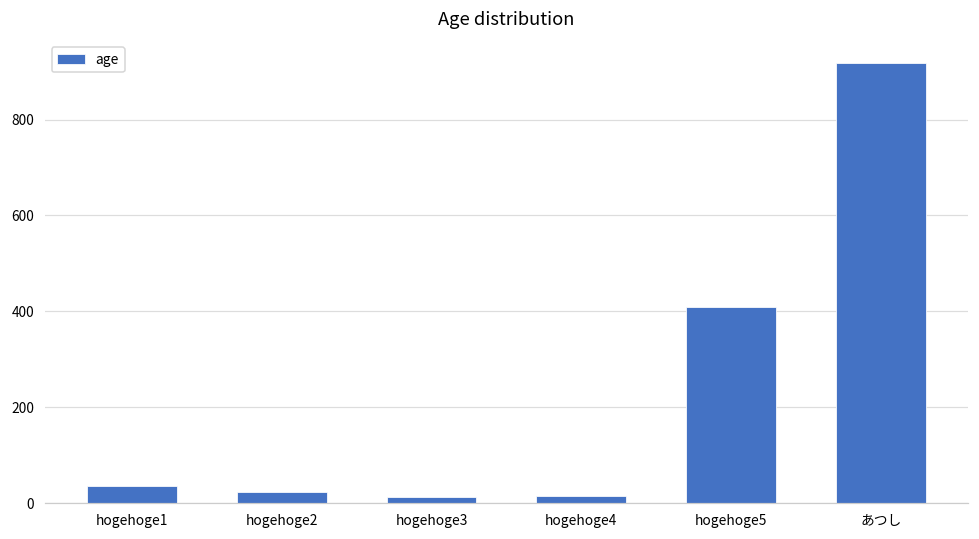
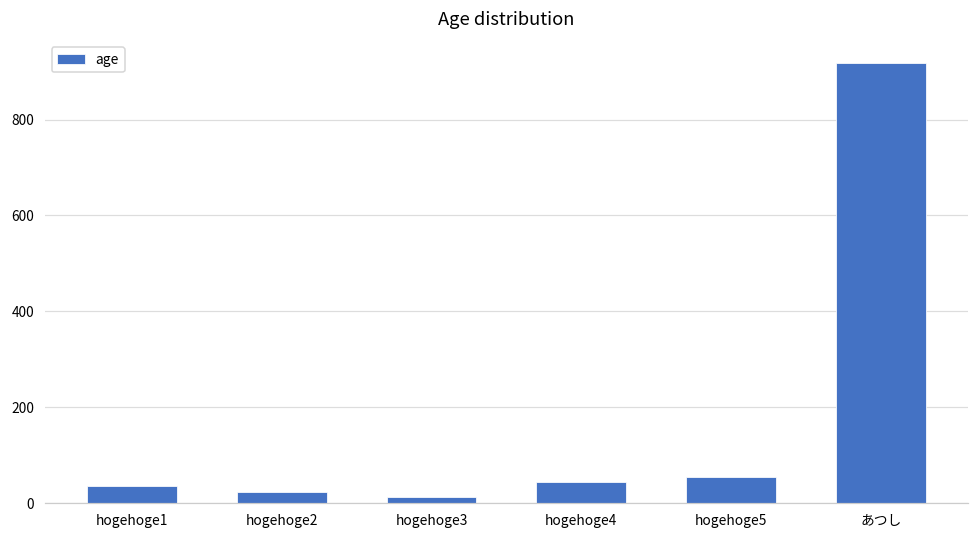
  {
    "hogehoge1": 40,
    "hogehoge2": 20,
    "hogehoge3": 10,
-   "hogehoge4": 20,
-   "hogehoge5": 410,
+   "hogehoge4": 40,
+   "hogehoge5": 60,
    "あつし": 920
  }
